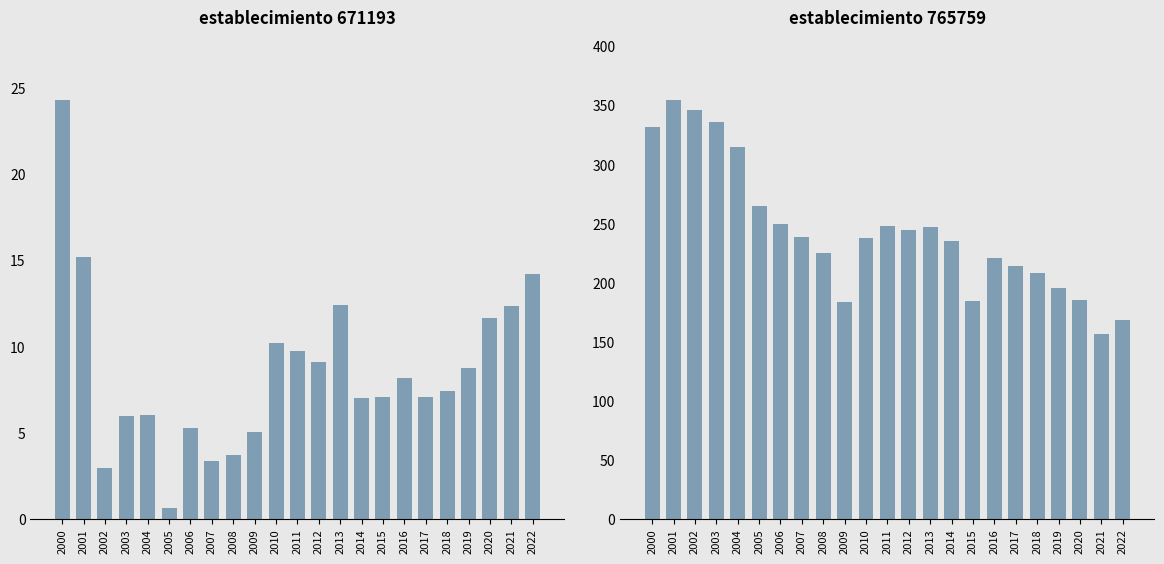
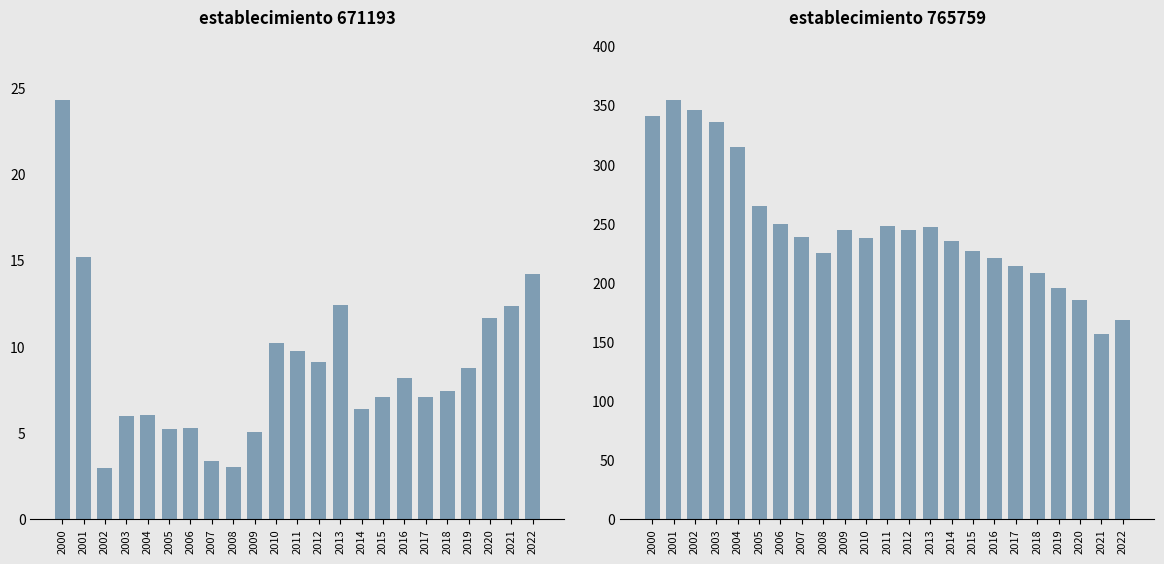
  {
    "establecimiento 671193": {
      "2000": 24.3,
      "2001": 15.2,
      "2002": 3.0,
      "2003": 6.0,
      "2004": 6.0,
-     "2005": 0.7,
+     "2005": 5.2,
      "2006": 5.3,
      "2007": 3.4,
-     "2008": 3.7,
+     "2008": 3.0,
      "2009": 5.0,
      "2010": 10.2,
      "2011": 9.8,
      "2012": 9.1,
      "2013": 12.4,
-     "2014": 7.0,
+     "2014": 6.4,
      "2015": 7.1,
      "2016": 8.2,
      "2017": 7.1,
      "2018": 7.5,
      "2019": 8.8,
      "2020": 11.7,
      "2021": 12.4,
      "2022": 14.2
    },
    "establecimiento 765759": {
-     "2000": 332,
+     "2000": 341,
      "2001": 354,
      "2002": 346,
      "2003": 336,
      "2004": 314,
      "2005": 265,
      "2006": 250,
      "2007": 239,
      "2008": 226,
-     "2009": 184,
+     "2009": 244,
      "2010": 238,
      "2011": 248,
      "2012": 245,
      "2013": 248,
      "2014": 236,
-     "2015": 185,
+     "2015": 227,
      "2016": 221,
      "2017": 215,
      "2018": 208,
      "2019": 196,
      "2020": 185,
      "2021": 157,
      "2022": 168
    }
  }
